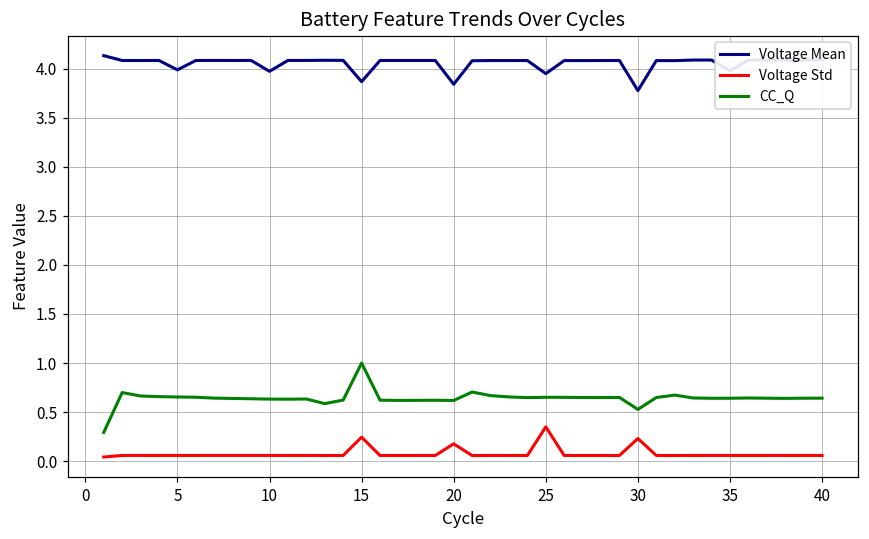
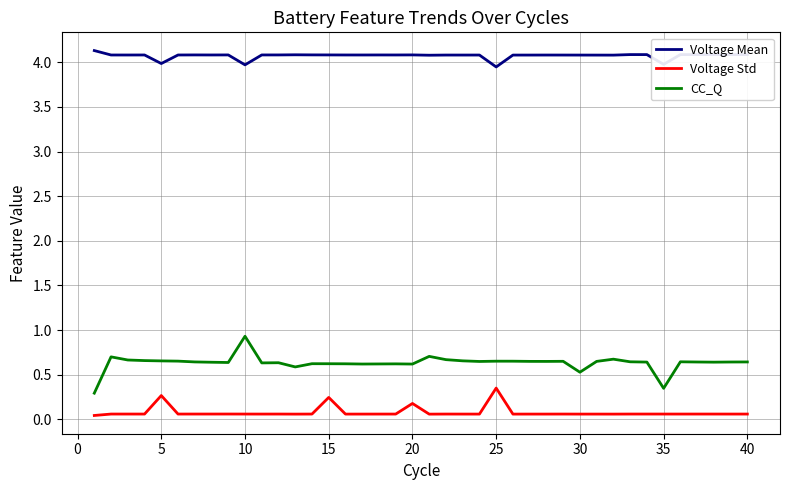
  {
    "Voltage Mean": {
      "5": 4.0,
      "10": 4.0,
-     "15": 3.9,
-     "20": 3.8,
+     "15": 4.1,
+     "20": 4.1,
      "25": 3.9,
-     "30": 3.8
+     "30": 4.1
    },
    "Voltage Std": {
-     "5": 0.1,
+     "5": 0.3,
      "10": 0.1,
      "15": 0.2,
      "20": 0.2,
      "25": 0.3,
-     "30": 0.2,
+     "30": 0.1,
      "35": 0.1,
      "40": 0.1
    },
    "CC_Q": {
      "5": 0.7,
-     "10": 0.6,
-     "15": 1.0,
+     "10": 0.9,
+     "15": 0.6,
      "20": 0.6,
      "25": 0.7,
      "30": 0.5,
-     "35": 0.6,
+     "35": 0.3,
      "40": 0.6
    }
  }
